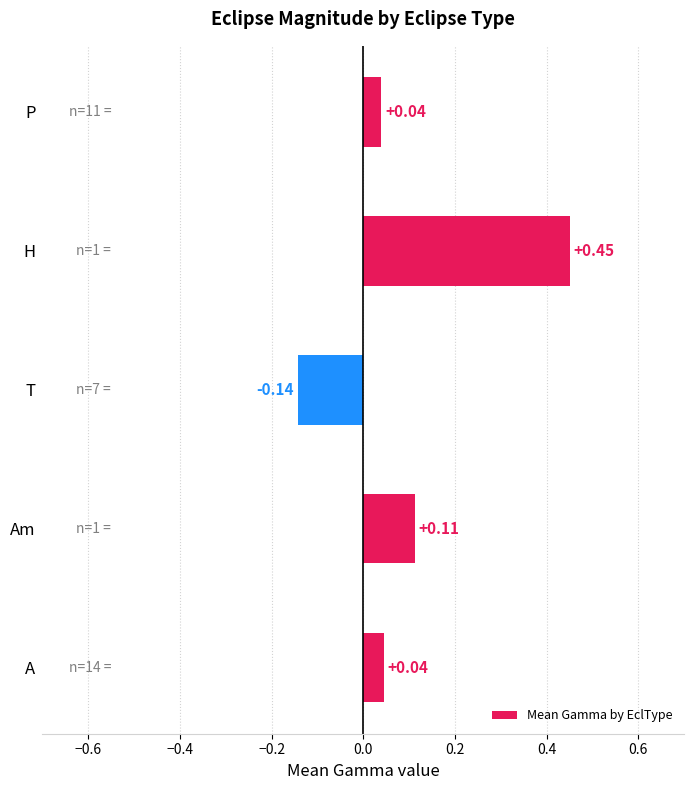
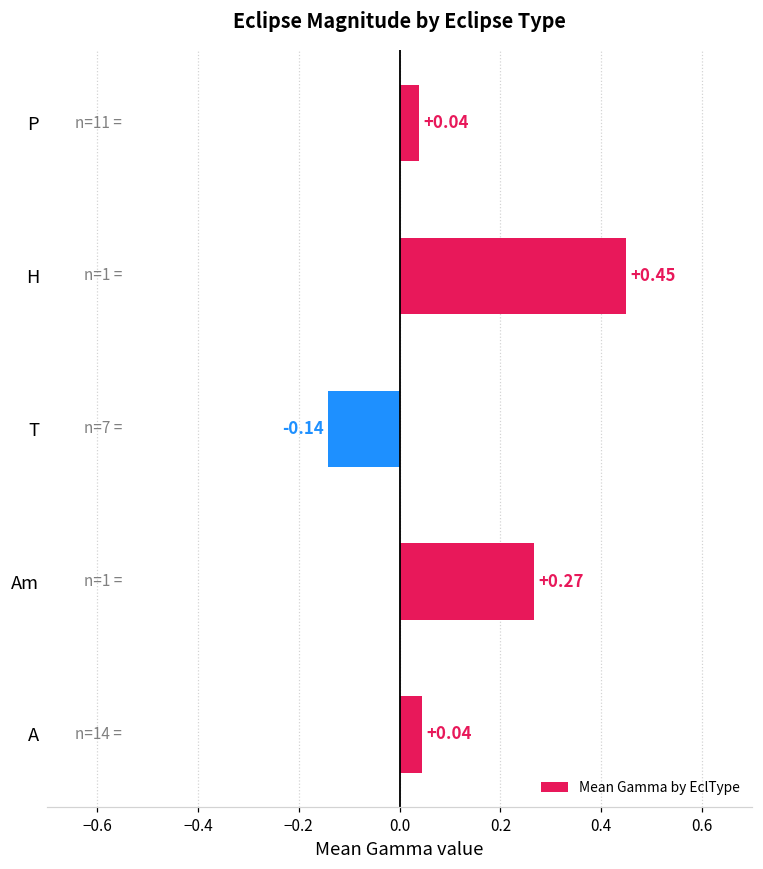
  {
    "P": "+0.04",
    "H": "+0.45",
    "T": "-0.14",
-   "Am": "+0.11",
+   "Am": "+0.27",
    "A": "+0.04"
  }
